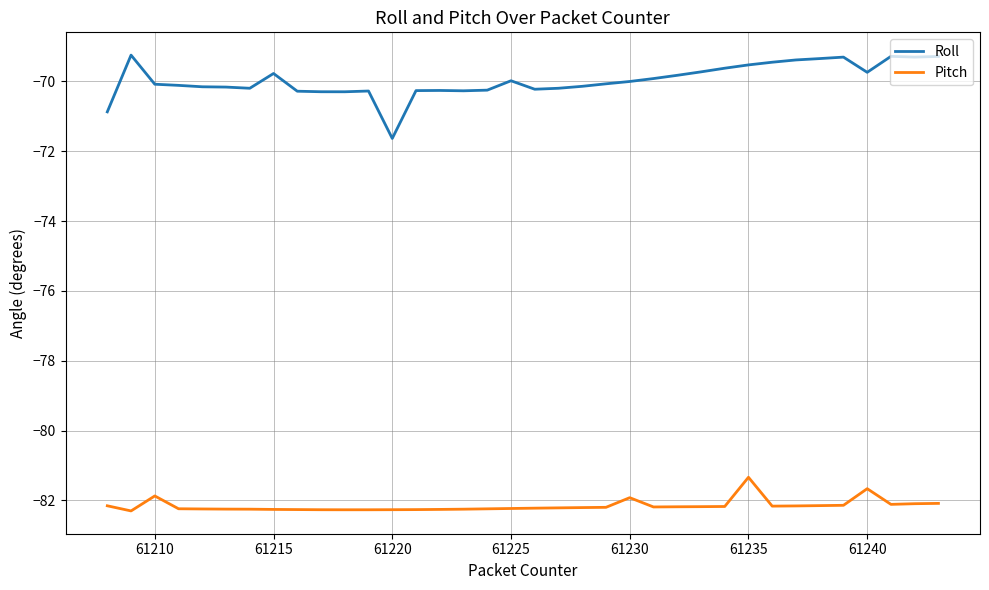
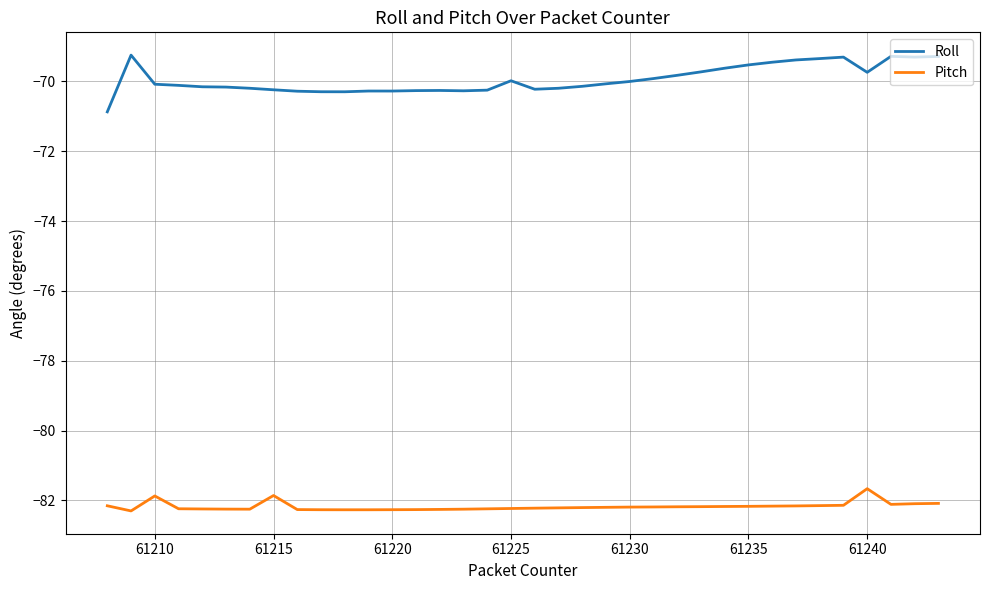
  {
    "Roll": {
      "61210": -70.1,
-     "61215": -69.8,
-     "61220": -71.6,
+     "61215": -70.2,
+     "61220": -70.3,
      "61225": -70.0,
      "61230": -70.0,
      "61235": -69.5,
      "61240": -69.7
    },
    "Pitch": {
      "61210": -81.9,
-     "61215": -82.3,
+     "61215": -81.9,
      "61220": -82.3,
      "61225": -82.2,
-     "61230": -81.9,
-     "61235": -81.3,
+     "61230": -82.2,
+     "61235": -82.2,
      "61240": -81.7
    }
  }
